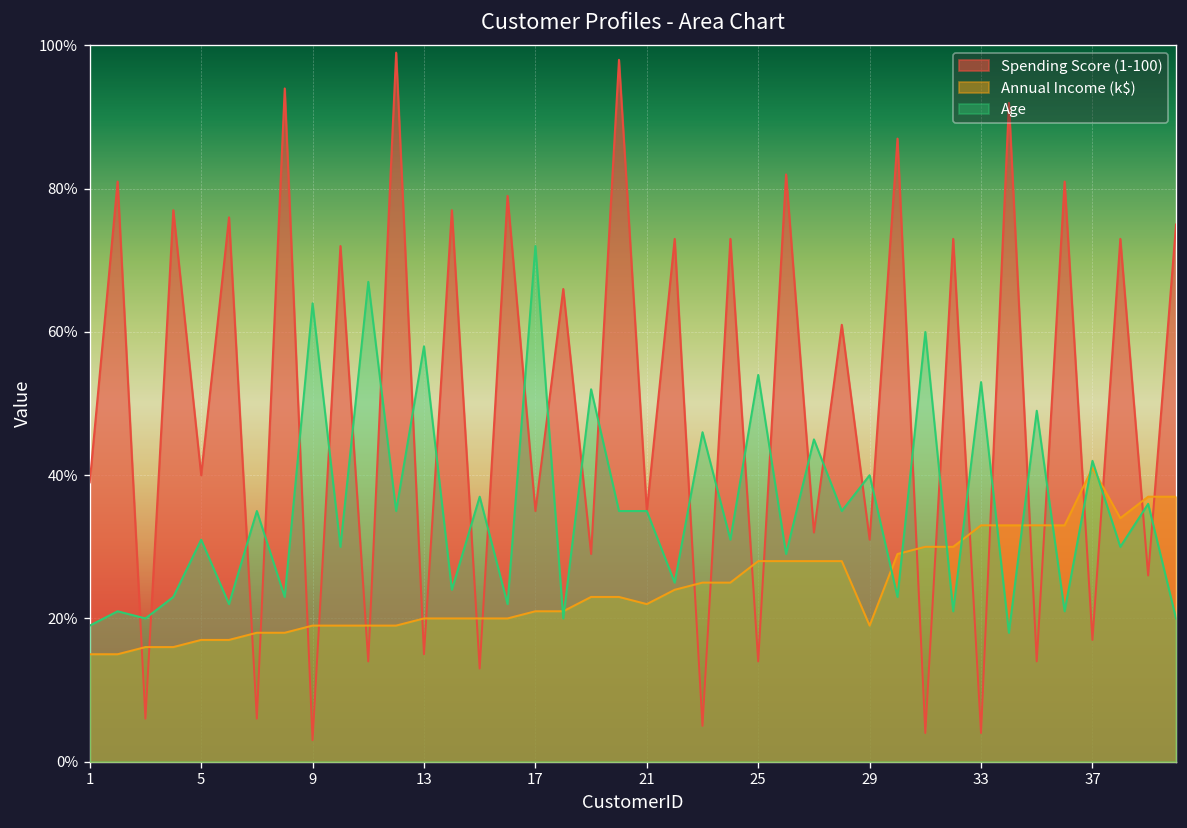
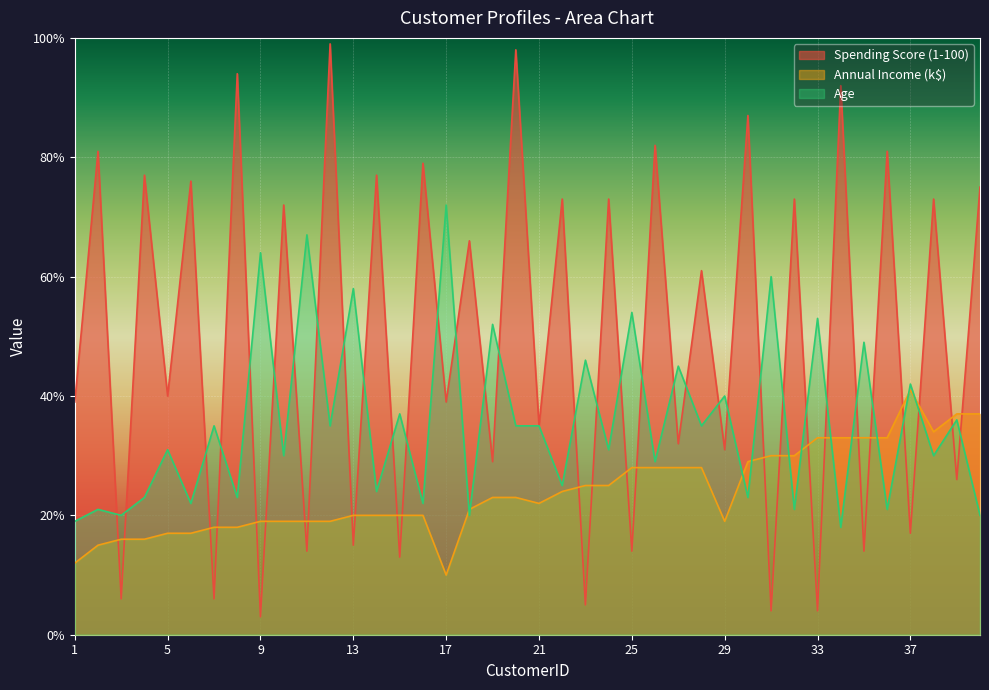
  {
    "Spending Score (1-100)": {
      "1": "39%",
      "5": "40%",
      "9": "3%",
      "13": "15%",
-     "17": "35%",
+     "17": "39%",
      "25": "14%",
      "29": "31%",
      "33": "4%",
      "37": "17%"
    },
    "Annual Income (k$)": {
-     "1": "15%",
+     "1": "12%",
      "5": "17%",
      "9": "19%",
      "13": "20%",
-     "17": "21%",
+     "17": "10%",
      "21": "22%",
      "25": "28%",
      "29": "19%",
      "33": "33%",
      "37": "41%"
    },
    "Age": {
      "1": "19%",
      "5": "31%",
      "9": "64%",
      "13": "58%",
      "17": "72%",
      "25": "54%",
      "29": "40%",
      "33": "53%",
      "37": "42%"
    }
  }
